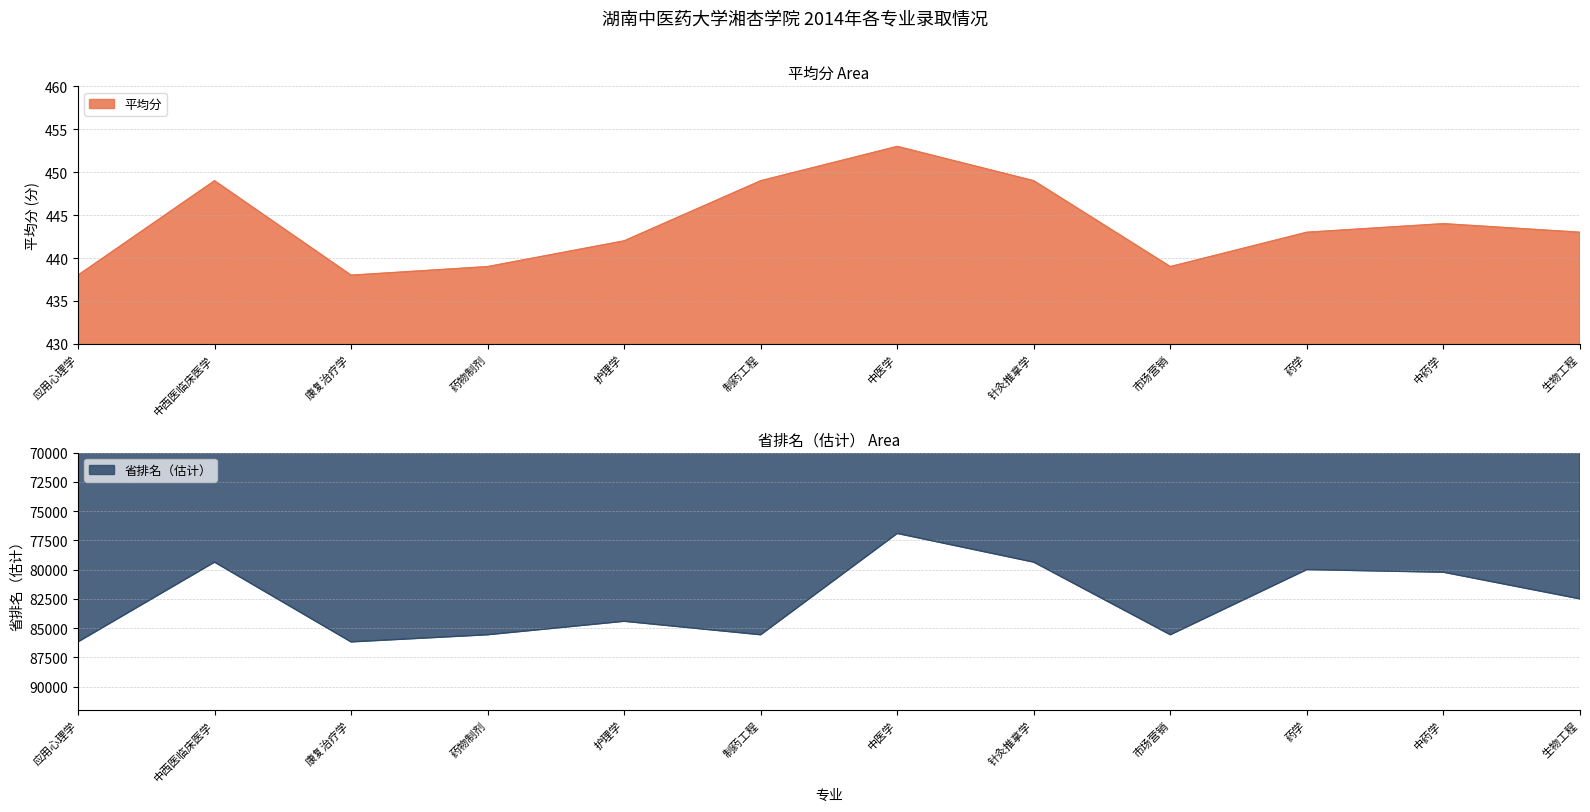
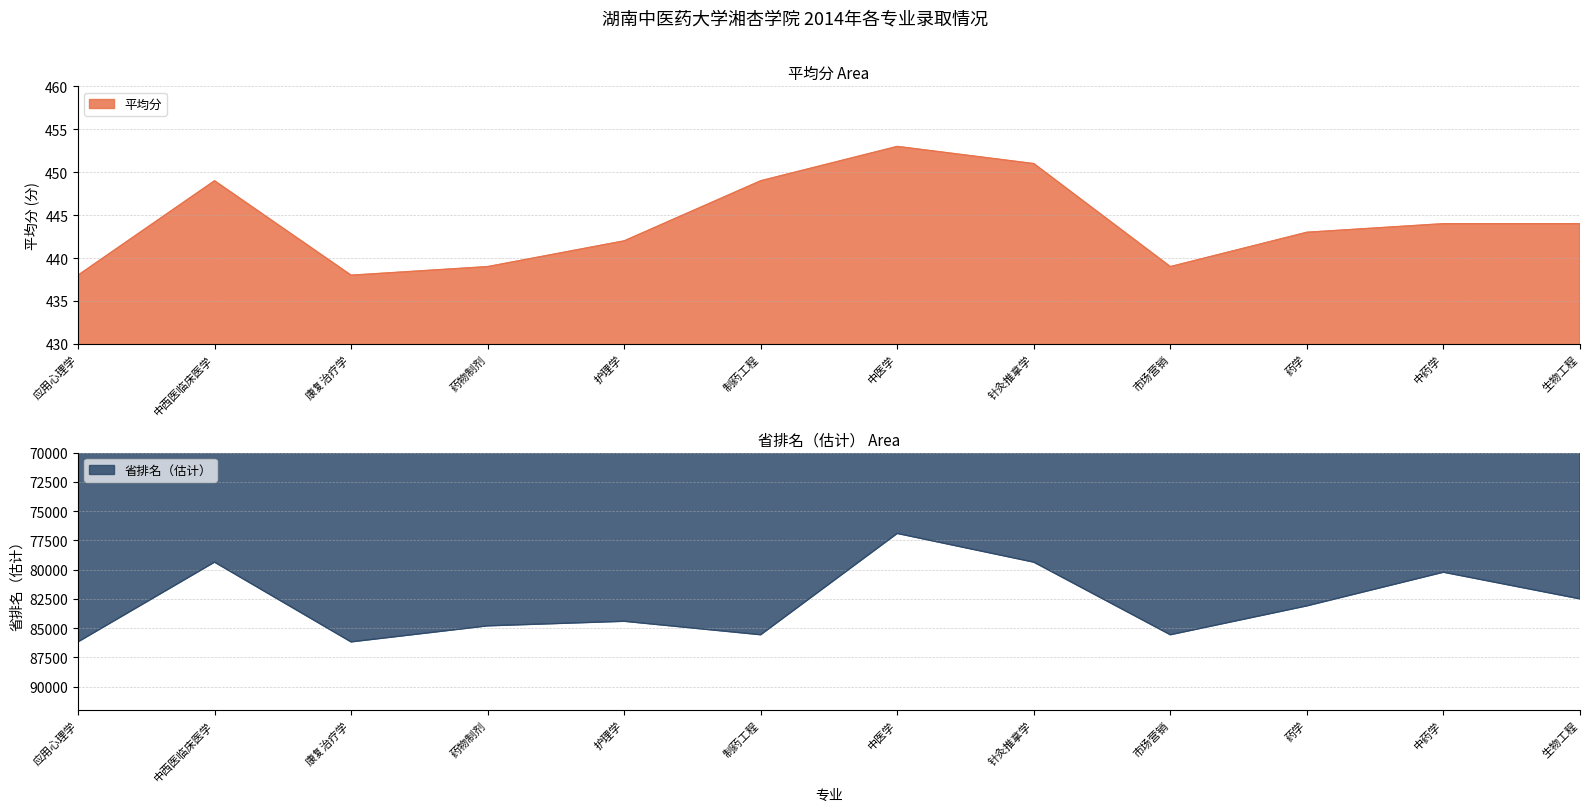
  {
    "平均分 Area": {
      "应用心理学": 438,
      "中西医临床医学": 449,
      "康复治疗学": 438,
      "药物制剂": 439,
      "护理学": 442,
      "制药工程": 449,
      "中医学": 453,
-     "针灸推拿学": 449,
+     "针灸推拿学": 451,
      "市场营销": 439,
      "药学": 443,
      "中药学": 444,
-     "生物工程": 443
+     "生物工程": 444
    },
    "省排名（估计） Area": {
      "应用心理学": 86200,
      "中西医临床医学": 79400,
      "康复治疗学": 86200,
-     "药物制剂": 85600,
+     "药物制剂": 84800,
      "护理学": 84400,
      "制药工程": 85600,
      "中医学": 76900,
      "针灸推拿学": 79400,
      "市场营销": 85600,
-     "药学": 80000,
+     "药学": 83100,
      "中药学": 80200,
      "生物工程": 82500
    }
  }
